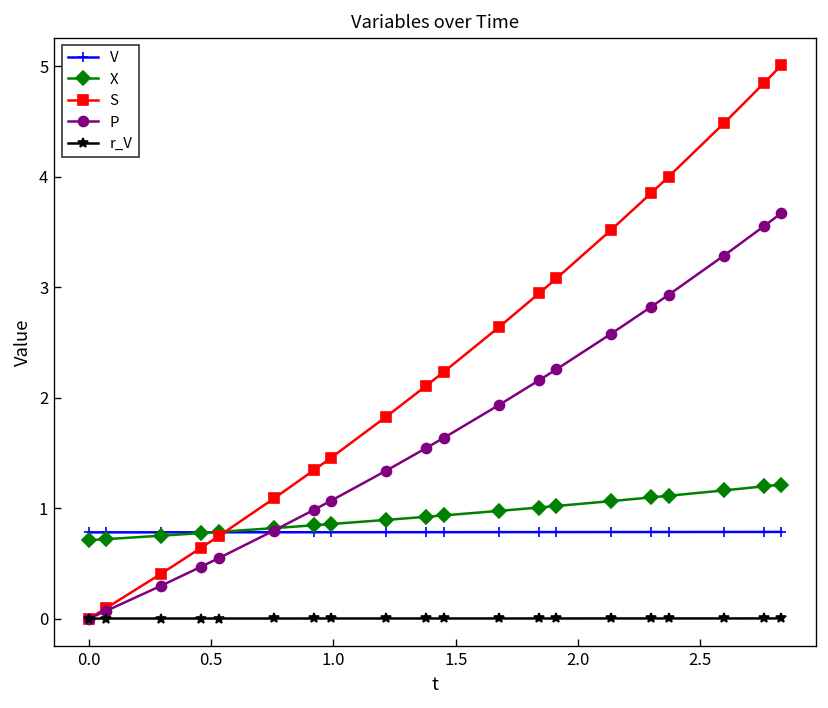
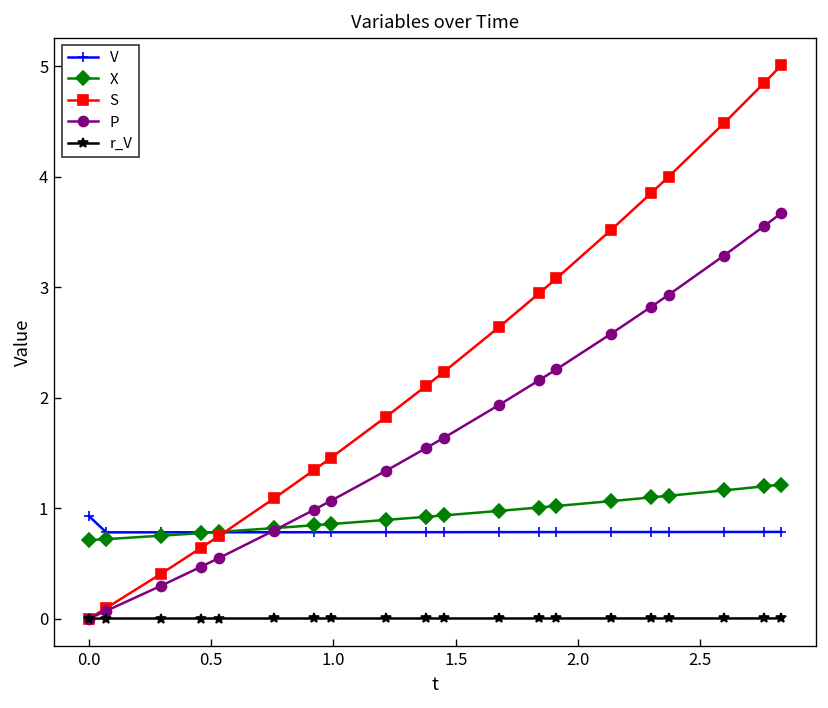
  {
    "V": {
-     "0.0": 0.8
+     "0.0": 0.9
    },
    "X": {
      "0.0": 0.7
    }
  }
